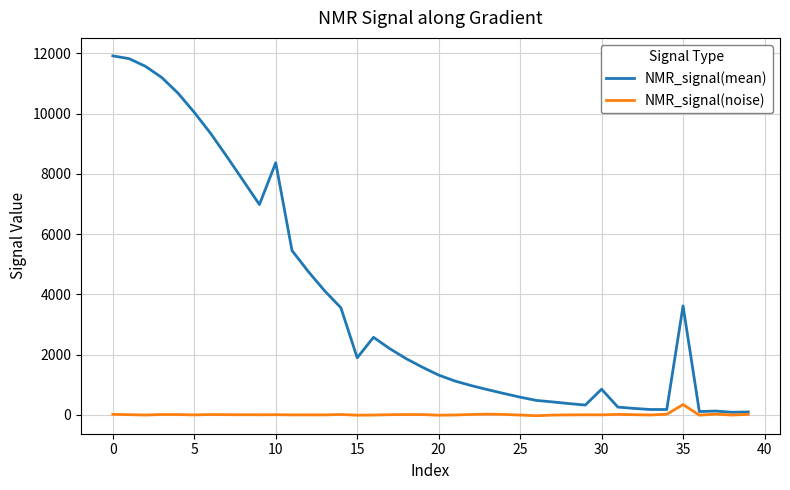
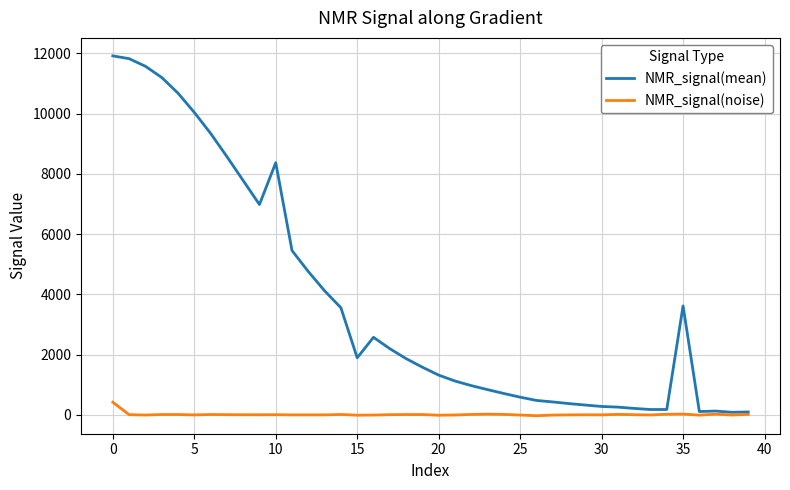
  {
    "NMR_signal(mean)": {
      "0": 11900,
      "5": 10000,
      "10": 8400,
      "15": 1900,
      "20": 1300,
      "25": 600,
-     "30": 800,
+     "30": 300,
      "35": 3600
    },
    "NMR_signal(noise)": {
-     "0": 0,
+     "0": 400,
      "5": 0,
      "10": 0,
      "15": 0,
      "20": 0,
      "25": 0,
      "30": 0,
-     "35": 300
+     "35": 0
    }
  }
